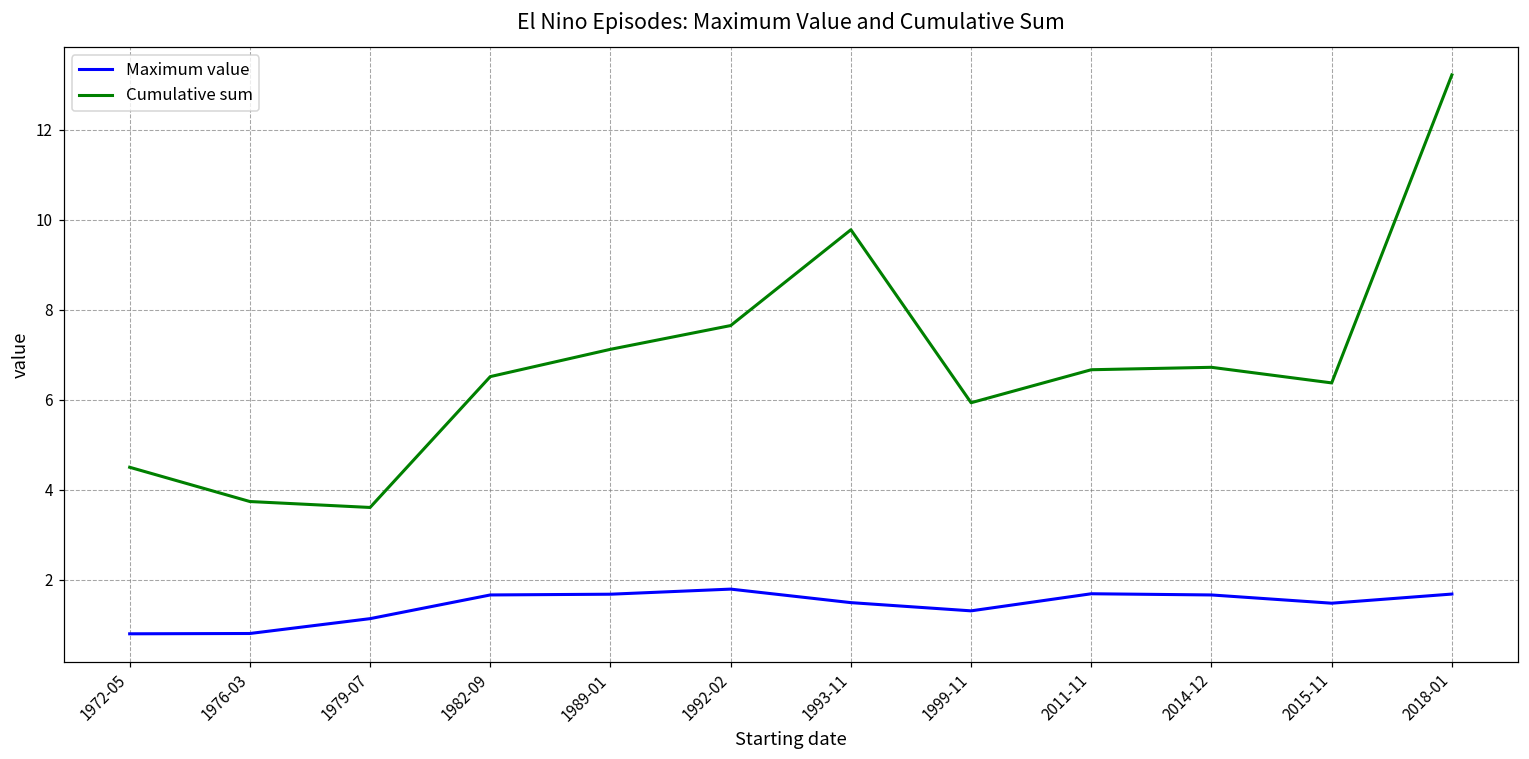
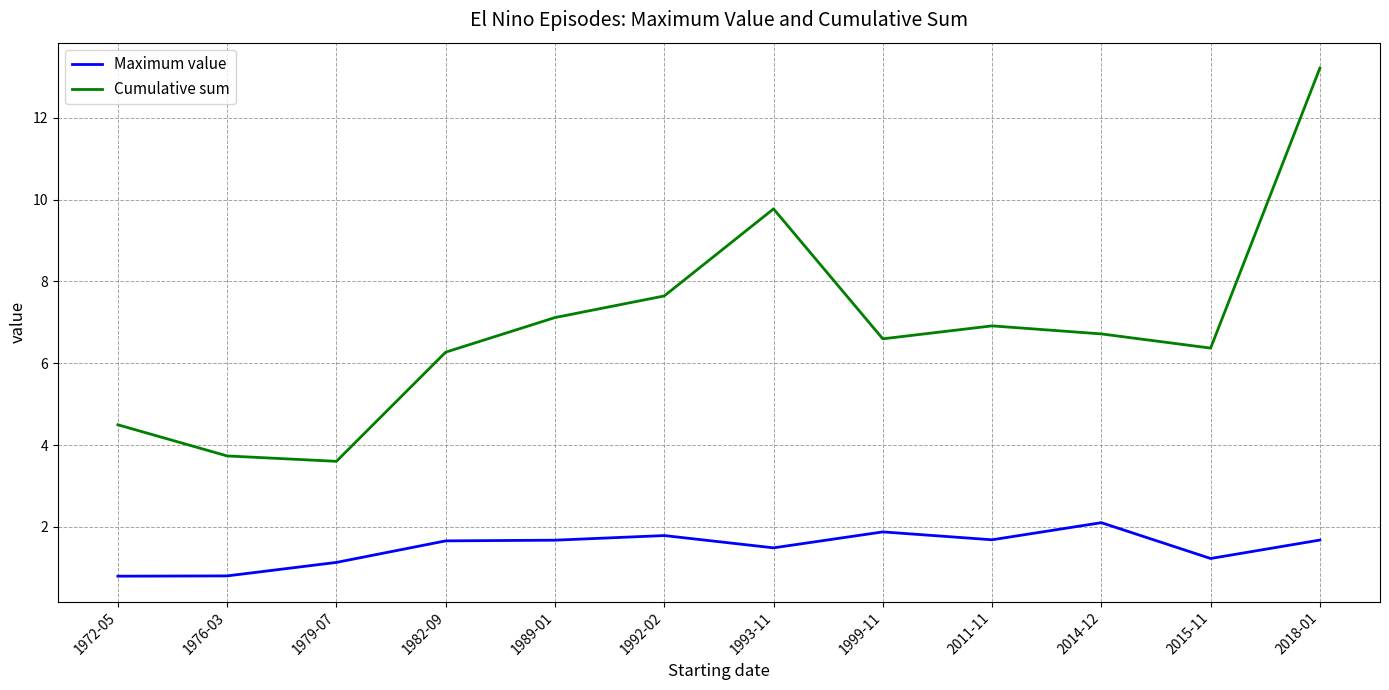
  {
    "Maximum value": {
      "1972-05": 0.8,
      "1976-03": 0.8,
      "1979-07": 1.1,
      "1982-09": 1.7,
      "1989-01": 1.7,
      "1992-02": 1.8,
      "1993-11": 1.5,
-     "1999-11": 1.3,
+     "1999-11": 1.9,
      "2011-11": 1.7,
-     "2014-12": 1.7,
-     "2015-11": 1.5,
+     "2014-12": 2.1,
+     "2015-11": 1.2,
      "2018-01": 1.7
    },
    "Cumulative sum": {
      "1972-05": 4.5,
      "1976-03": 3.7,
      "1979-07": 3.6,
-     "1982-09": 6.5,
+     "1982-09": 6.3,
      "1989-01": 7.1,
      "1992-02": 7.6,
      "1993-11": 9.8,
-     "1999-11": 5.9,
-     "2011-11": 6.7,
+     "1999-11": 6.6,
+     "2011-11": 6.9,
      "2014-12": 6.7,
      "2015-11": 6.4,
      "2018-01": 13.2
    }
  }
